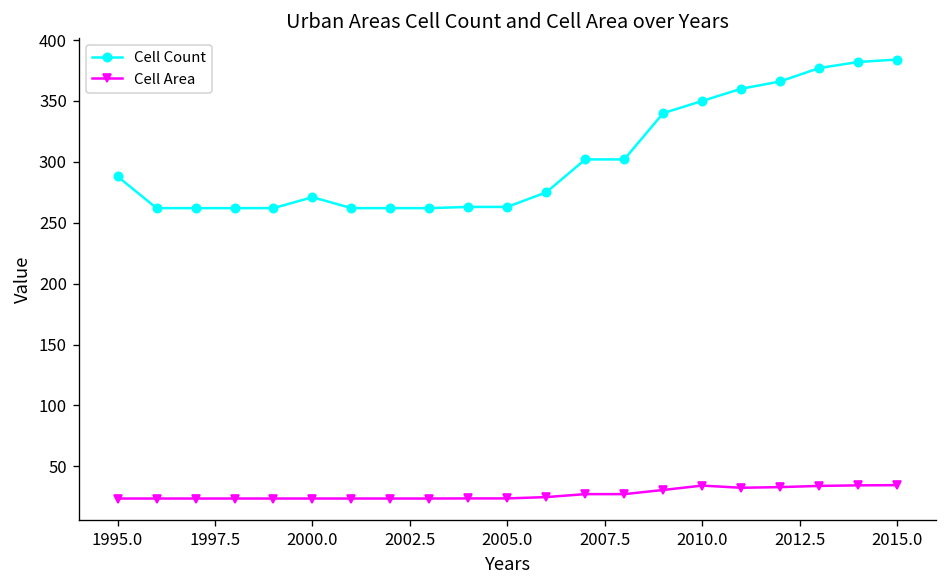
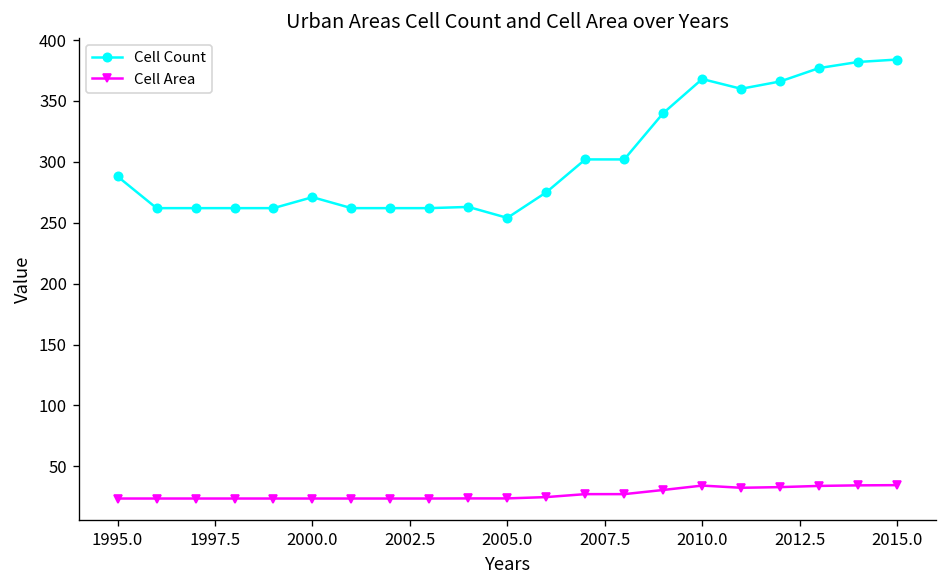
  {
    "Cell Count": {
      "1995.0": 288,
      "2000.0": 271,
-     "2005.0": 263,
-     "2010.0": 350,
+     "2005.0": 254,
+     "2010.0": 368,
      "2015.0": 384
    },
    "Cell Area": {
      "1995.0": 24,
      "2000.0": 24,
      "2005.0": 24,
      "2010.0": 34,
      "2015.0": 35
    }
  }
